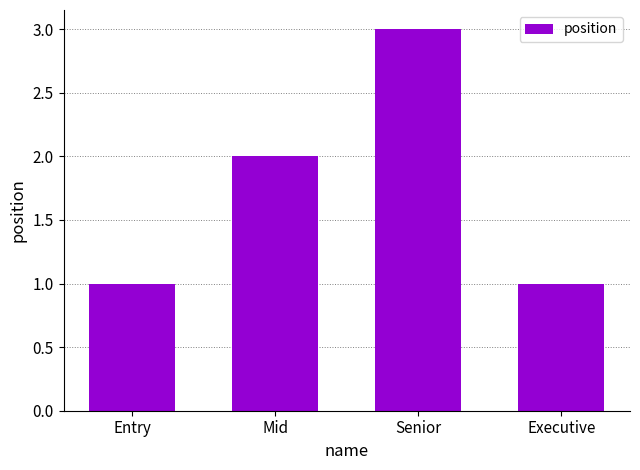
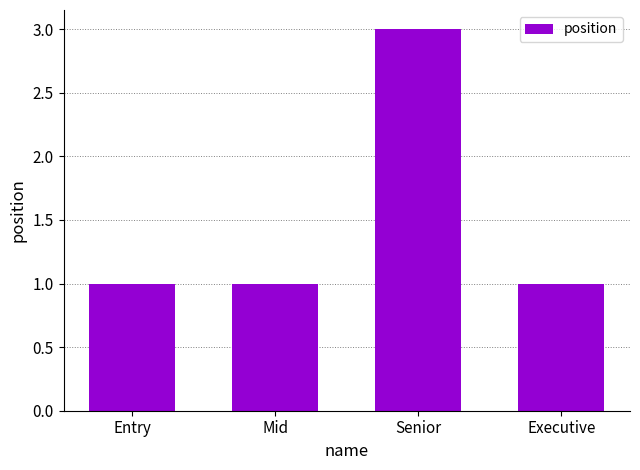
  {
    "Entry": 1,
-   "Mid": 2,
+   "Mid": 1,
    "Senior": 3,
    "Executive": 1
  }
